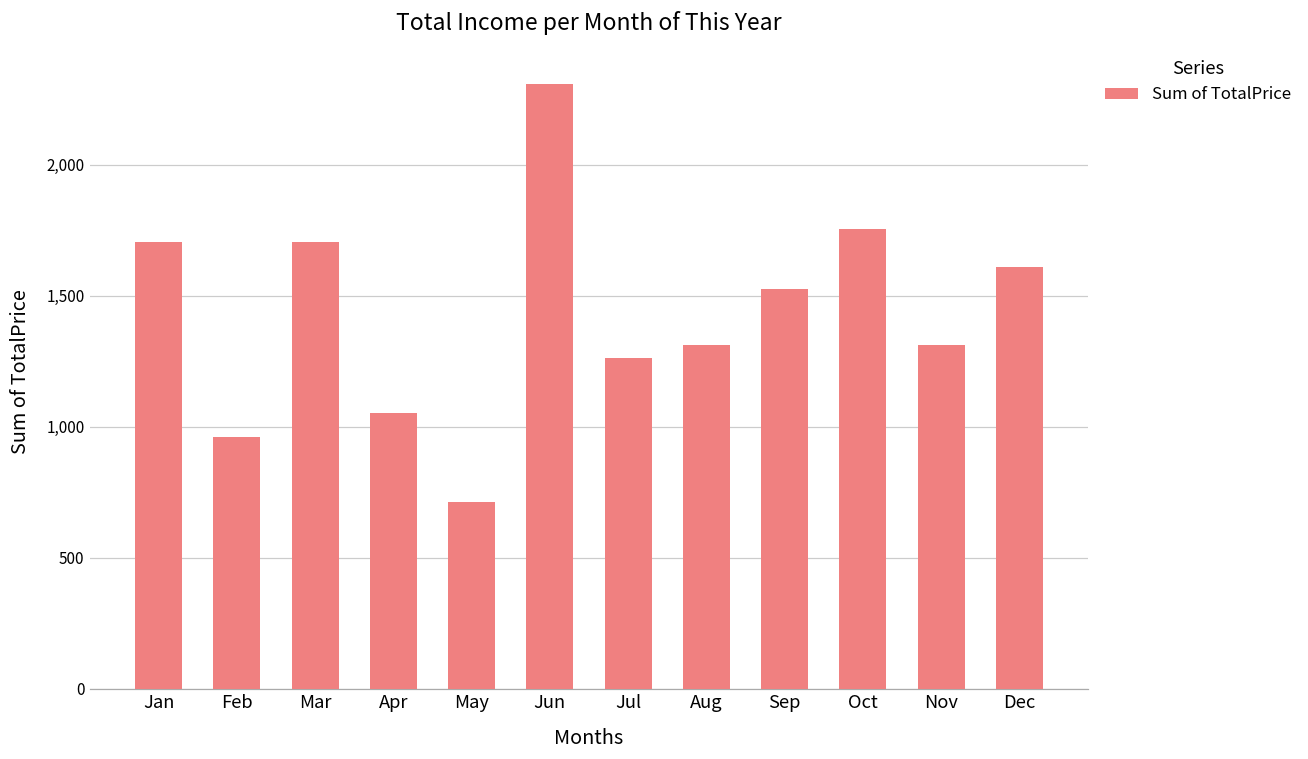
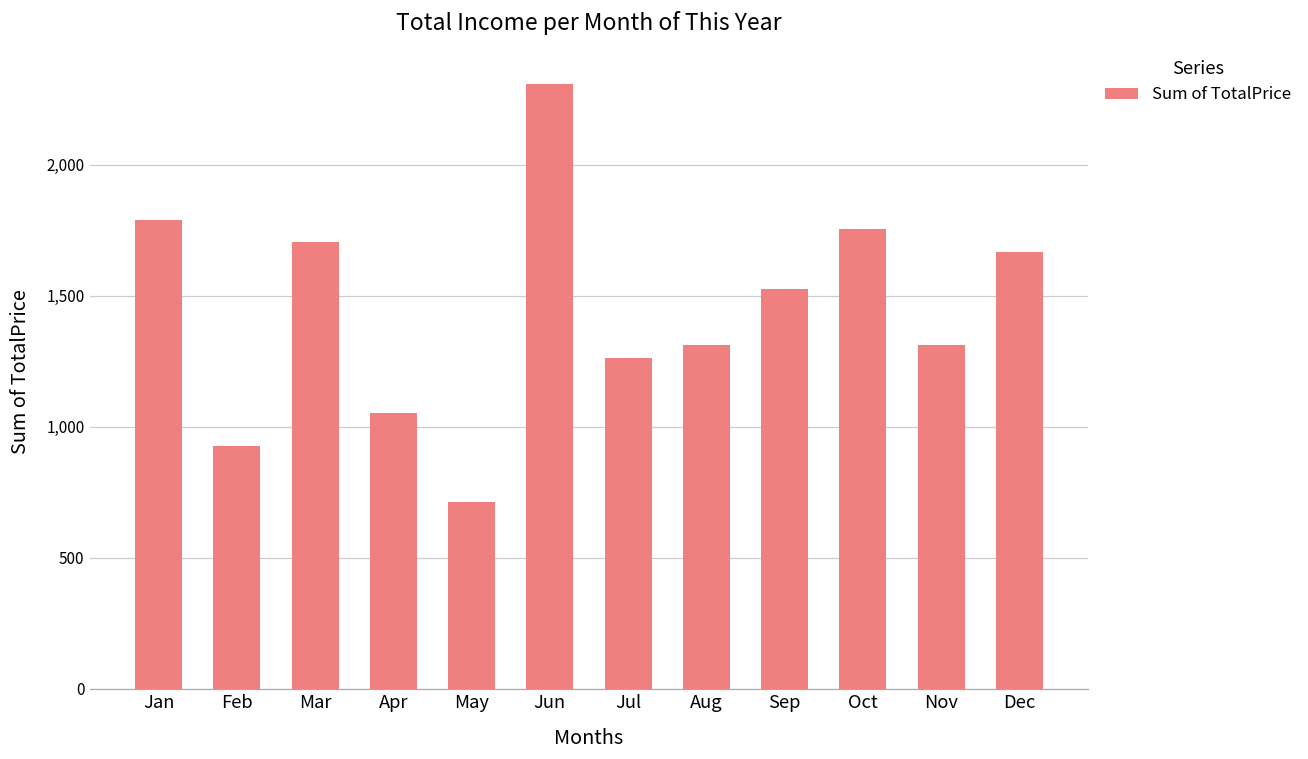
  {
-   "Jan": "1,710",
-   "Feb": "960",
+   "Jan": "1,790",
+   "Feb": "930",
    "Mar": "1,700",
    "Apr": "1,050",
    "May": "710",
    "Jun": "2,310",
    "Jul": "1,260",
    "Aug": "1,310",
    "Sep": "1,520",
    "Oct": "1,760",
    "Nov": "1,310",
-   "Dec": "1,610"
+   "Dec": "1,670"
  }
